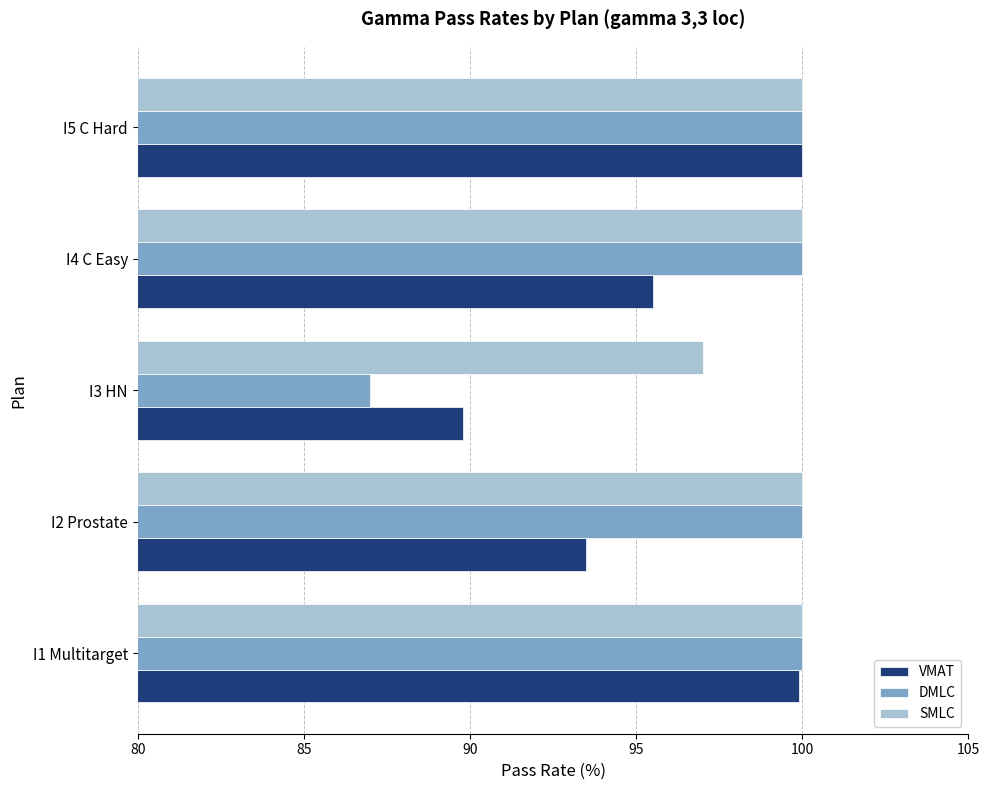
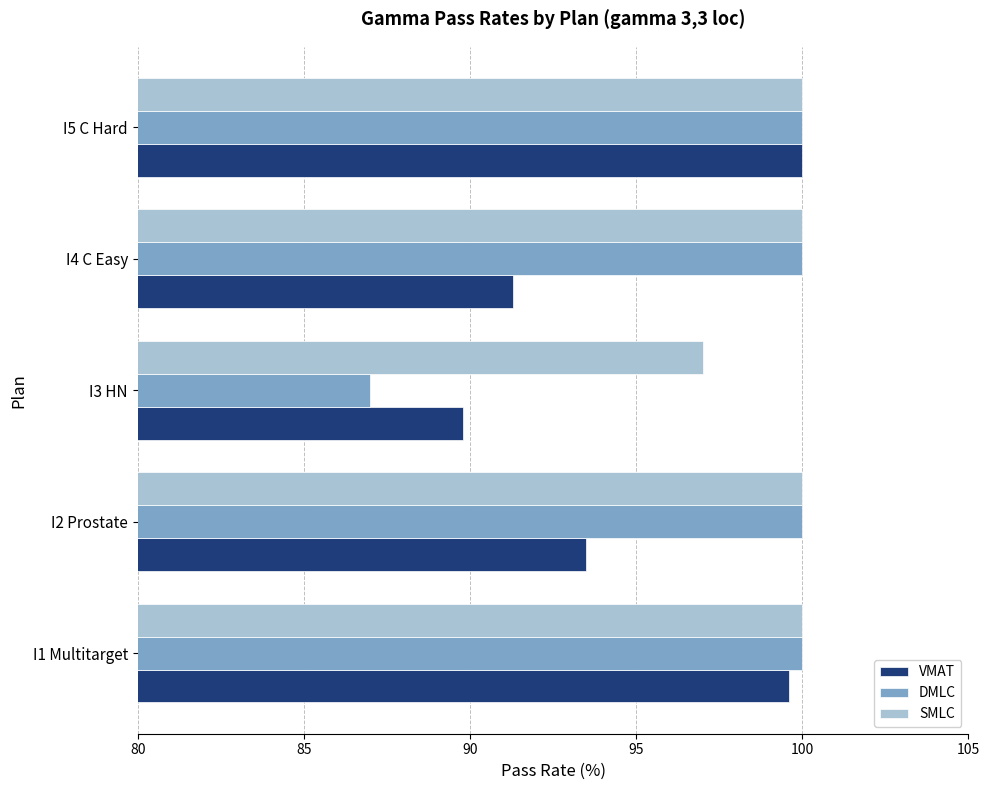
  {
    "VMAT": {
      "I5 C Hard": 100.0,
-     "I4 C Easy": 95.5,
+     "I4 C Easy": 91.3,
      "I3 HN": 89.8,
      "I2 Prostate": 93.5,
-     "I1 Multitarget": 99.9
+     "I1 Multitarget": 99.6
    }
  }
